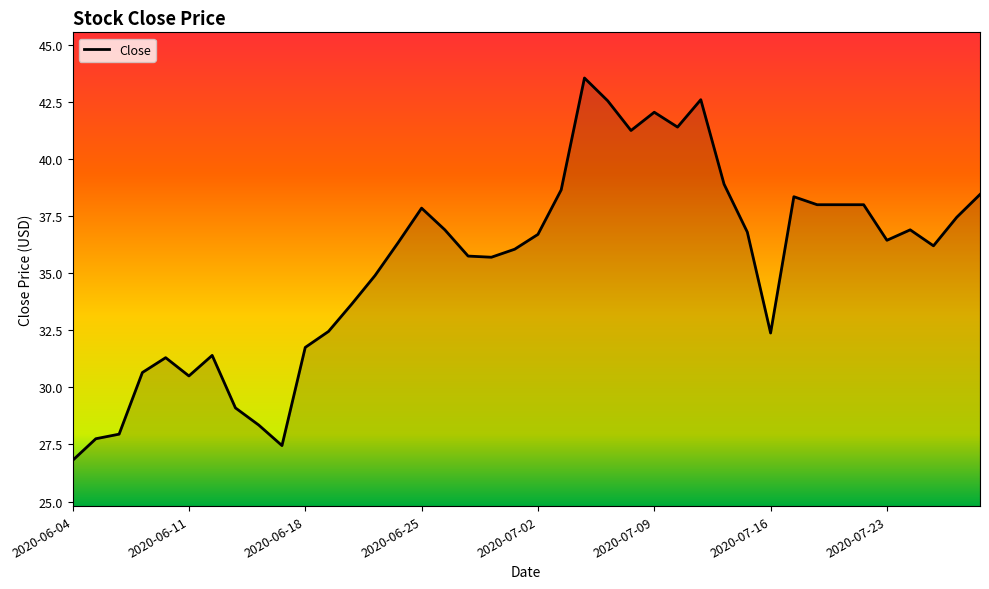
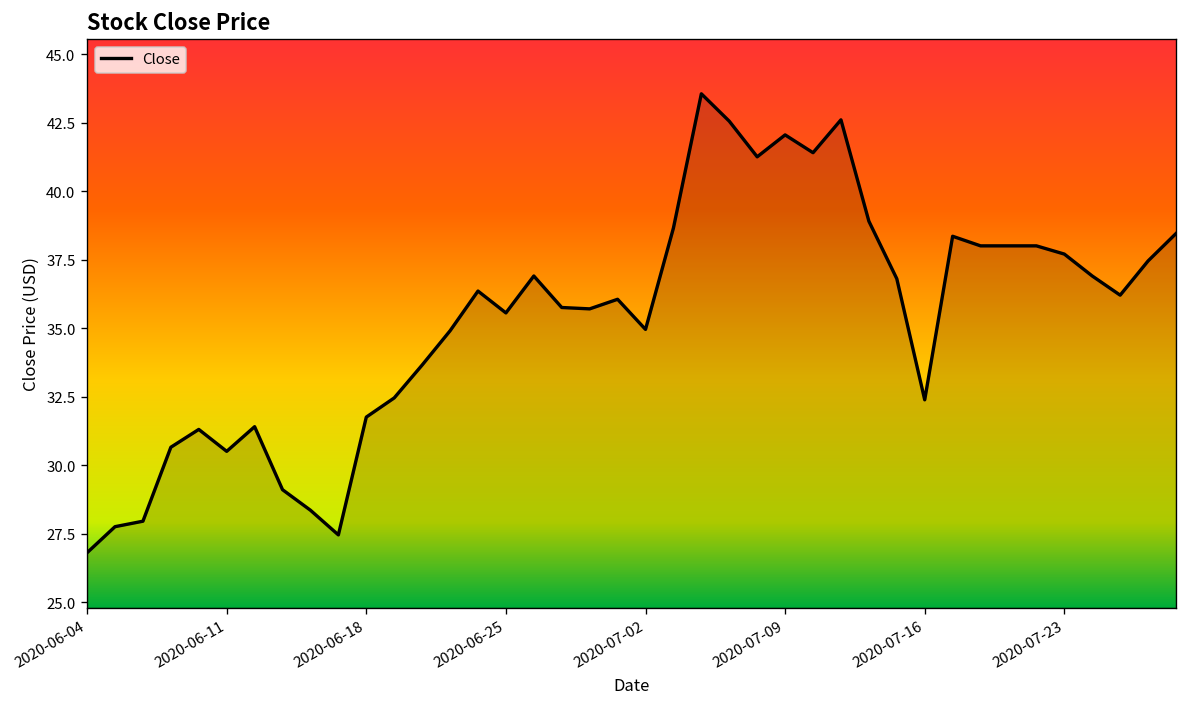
  {
    "2020-06-04": 26.8,
    "2020-06-11": 30.5,
    "2020-06-18": 31.8,
-   "2020-06-25": 37.8,
-   "2020-07-02": 36.7,
+   "2020-06-25": 35.6,
+   "2020-07-02": 35.0,
    "2020-07-09": 42.0,
    "2020-07-16": 32.4,
-   "2020-07-23": 36.4
+   "2020-07-23": 37.7
  }
